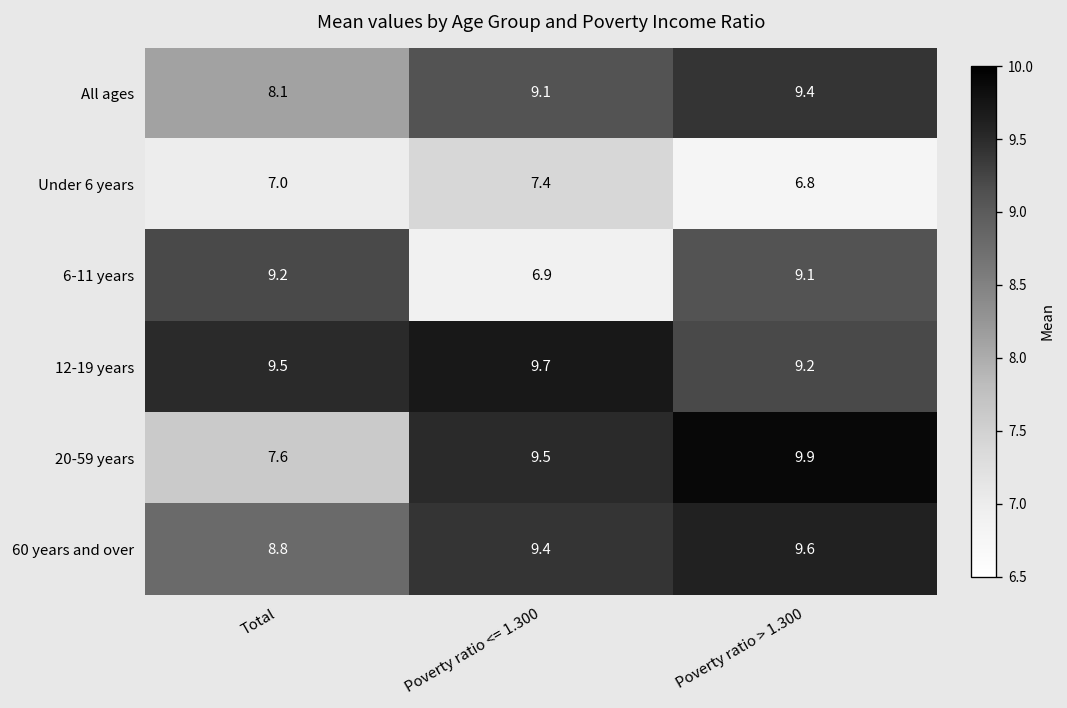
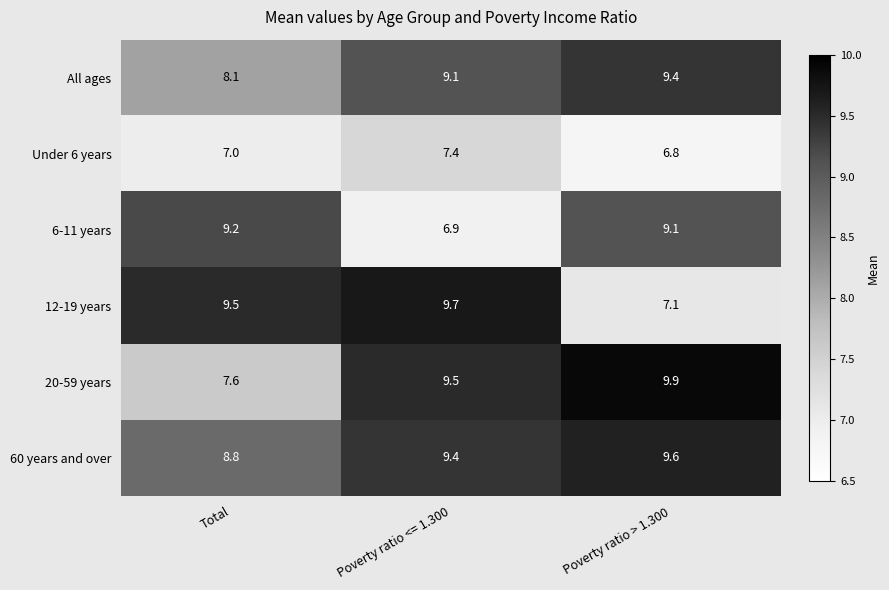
  {
    "All ages": {
      "Total": 8.1,
      "Poverty ratio <= 1.300": 9.1,
      "Poverty ratio > 1.300": 9.4
    },
    "Under 6 years": {
      "Total": 7.0,
      "Poverty ratio <= 1.300": 7.4,
      "Poverty ratio > 1.300": 6.8
    },
    "6-11 years": {
      "Total": 9.2,
      "Poverty ratio <= 1.300": 6.9,
      "Poverty ratio > 1.300": 9.1
    },
    "12-19 years": {
      "Total": 9.5,
      "Poverty ratio <= 1.300": 9.7,
-     "Poverty ratio > 1.300": 9.2
+     "Poverty ratio > 1.300": 7.1
    },
    "20-59 years": {
      "Total": 7.6,
      "Poverty ratio <= 1.300": 9.5,
      "Poverty ratio > 1.300": 9.9
    },
    "60 years and over": {
      "Total": 8.8,
      "Poverty ratio <= 1.300": 9.4,
      "Poverty ratio > 1.300": 9.6
    }
  }
